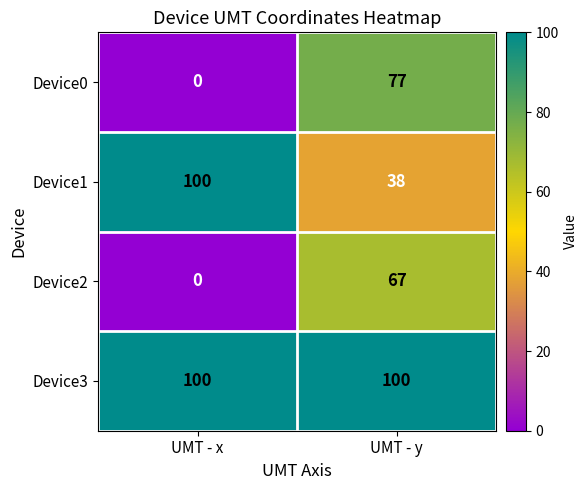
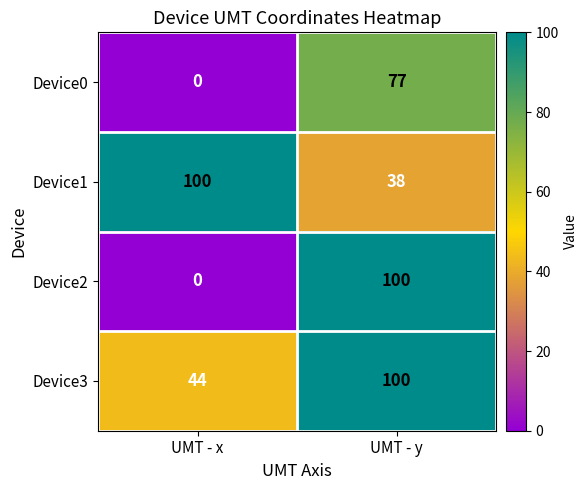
  {
    "Device0": {
      "UMT - x": 0,
      "UMT - y": 77
    },
    "Device1": {
      "UMT - x": 100,
      "UMT - y": 38
    },
    "Device2": {
      "UMT - x": 0,
-     "UMT - y": 67
+     "UMT - y": 100
    },
    "Device3": {
-     "UMT - x": 100,
+     "UMT - x": 44,
      "UMT - y": 100
    }
  }
